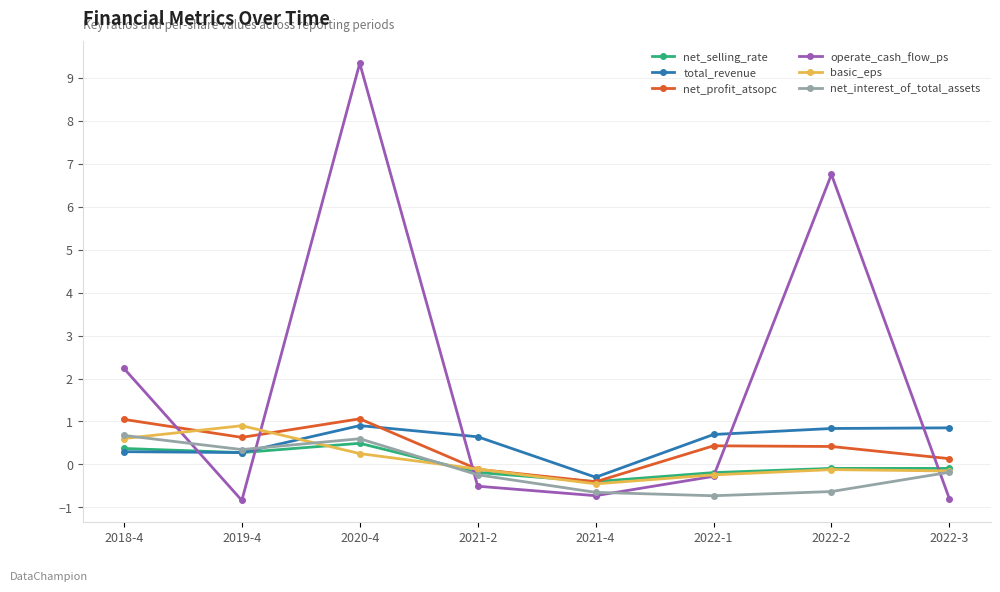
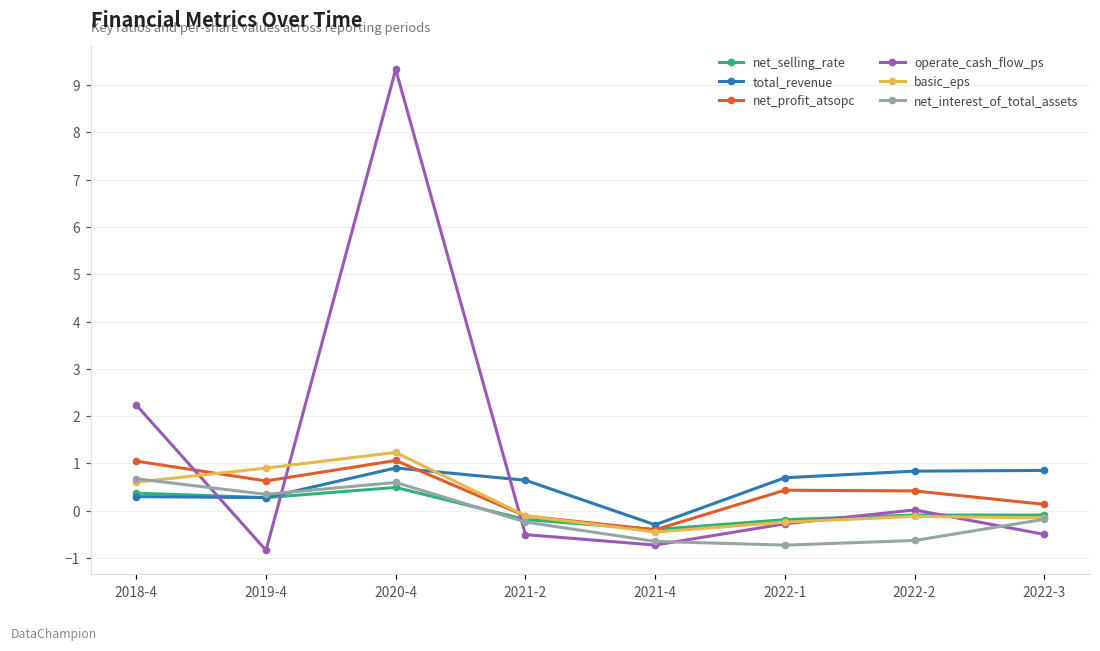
  {
    "net_selling_rate": {
      "2018-4": 0.4,
      "2020-4": 0.5
    },
    "total_revenue": {
      "2018-4": 0.3,
      "2020-4": 0.9,
      "2021-2": 0.6,
      "2021-4": -0.3,
      "2022-1": 0.7,
      "2022-2": 0.8,
      "2022-3": 0.9
    },
    "net_profit_atsopc": {
      "2018-4": 1.0,
      "2019-4": 0.6,
      "2020-4": 1.1,
      "2022-1": 0.4,
      "2022-2": 0.4,
      "2022-3": 0.1
    },
    "operate_cash_flow_ps": {
      "2018-4": 2.2,
      "2019-4": -0.8,
      "2020-4": 9.3,
      "2021-2": -0.5,
      "2021-4": -0.7,
-     "2022-2": 6.7,
-     "2022-3": -0.8
+     "2022-2": 0.0,
+     "2022-3": -0.5
    },
    "basic_eps": {
      "2018-4": 0.6,
      "2019-4": 0.9,
-     "2020-4": 0.3
+     "2020-4": 1.2
    },
    "net_interest_of_total_assets": {
      "2018-4": 0.7,
      "2019-4": 0.3,
      "2020-4": 0.6,
      "2021-4": -0.6,
      "2022-1": -0.7,
      "2022-2": -0.6
    }
  }
